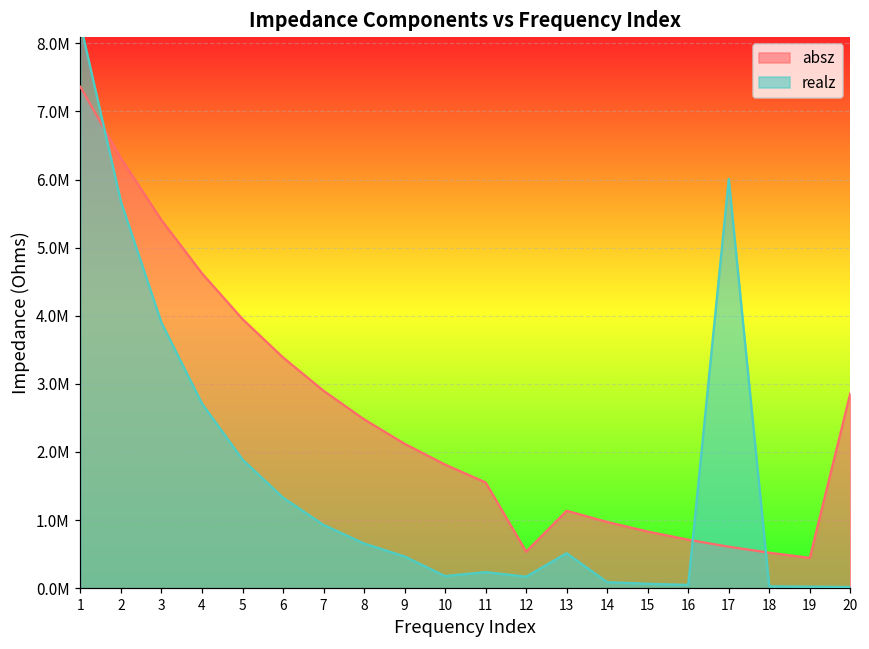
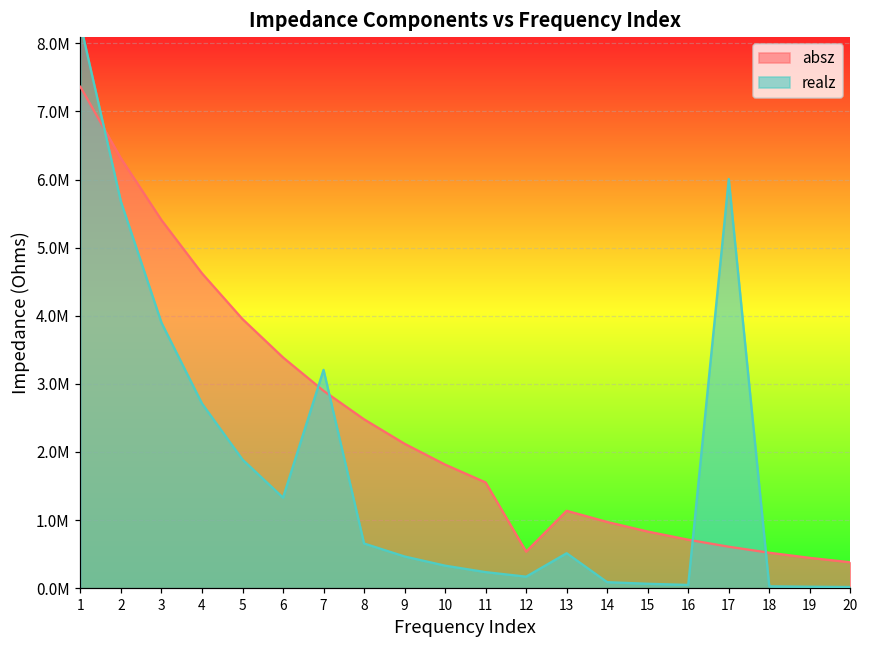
  {
    "absz": {
      "1": 7400000,
      "2": 6300000,
      "3": 5400000,
      "4": 4600000,
      "5": 4000000,
      "6": 3400000,
      "7": 2900000,
      "8": 2500000,
      "9": 2100000,
      "10": 1800000,
      "11": 1600000,
      "12": 500000,
      "13": 1100000,
      "14": 1000000,
      "15": 800000,
      "16": 700000,
      "17": 600000,
      "18": 500000,
      "19": 400000,
-     "20": 2900000
+     "20": 400000
    },
    "realz": {
      "2": 5700000,
      "3": 3900000,
      "4": 2700000,
      "5": 1900000,
      "6": 1300000,
-     "7": 900000,
+     "7": 3200000,
      "8": 700000,
      "9": 500000,
-     "10": 200000,
+     "10": 300000,
      "11": 200000,
      "12": 200000,
      "13": 500000,
      "14": 100000,
      "15": 100000,
      "16": 0,
      "17": 6000000,
      "18": 0,
      "19": 0,
      "20": 0
    }
  }
